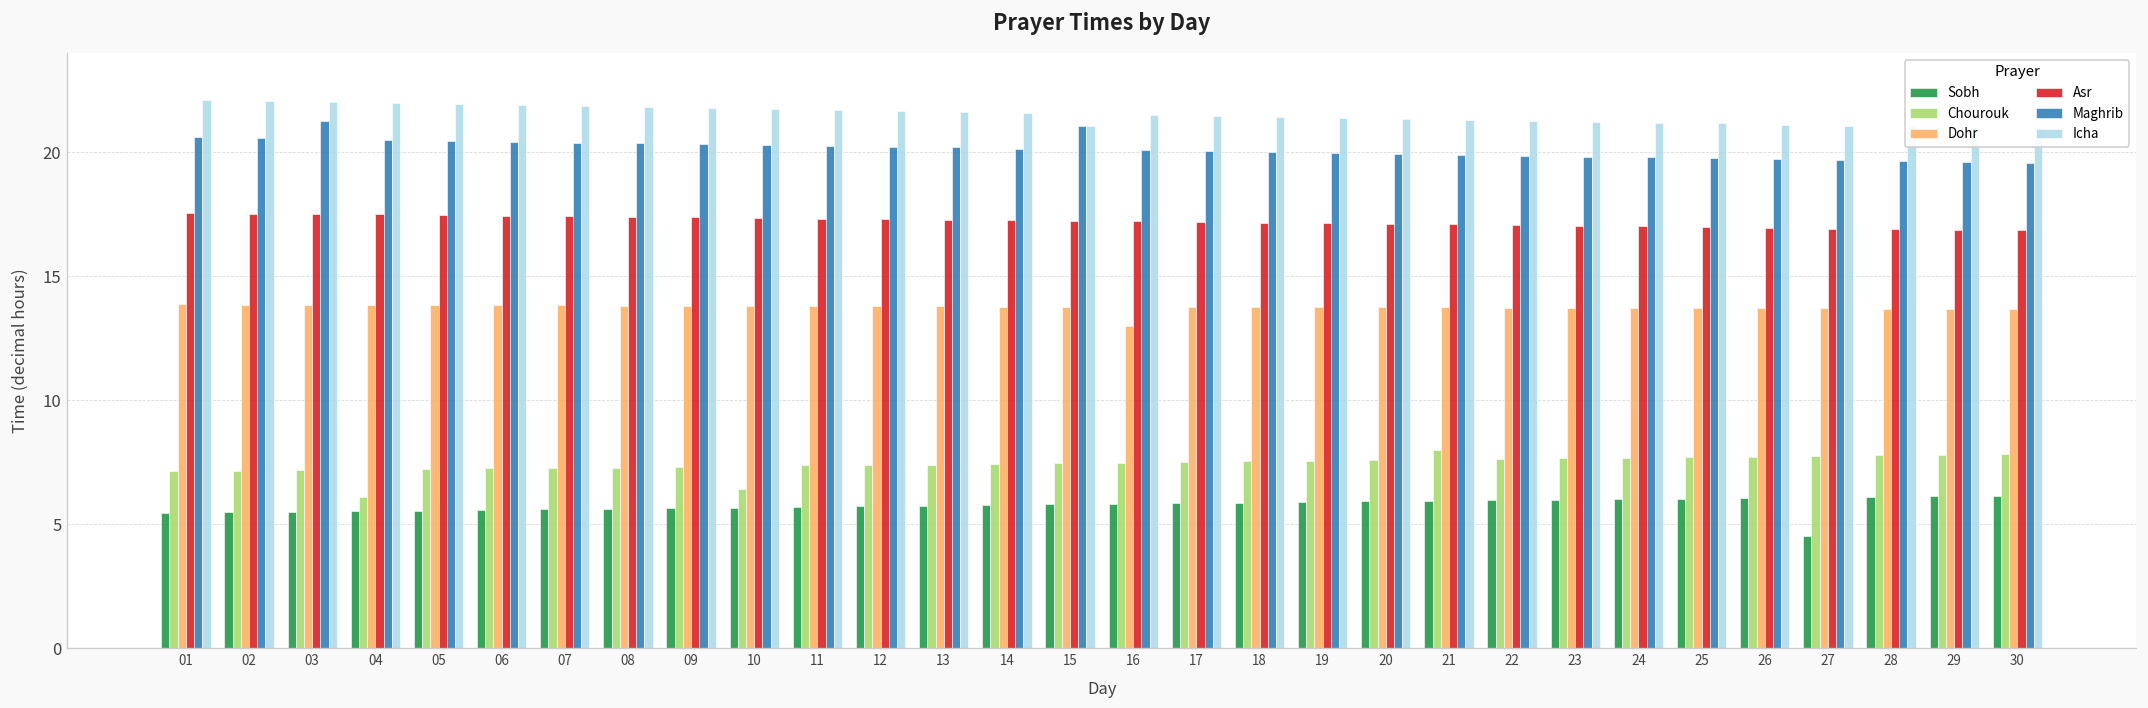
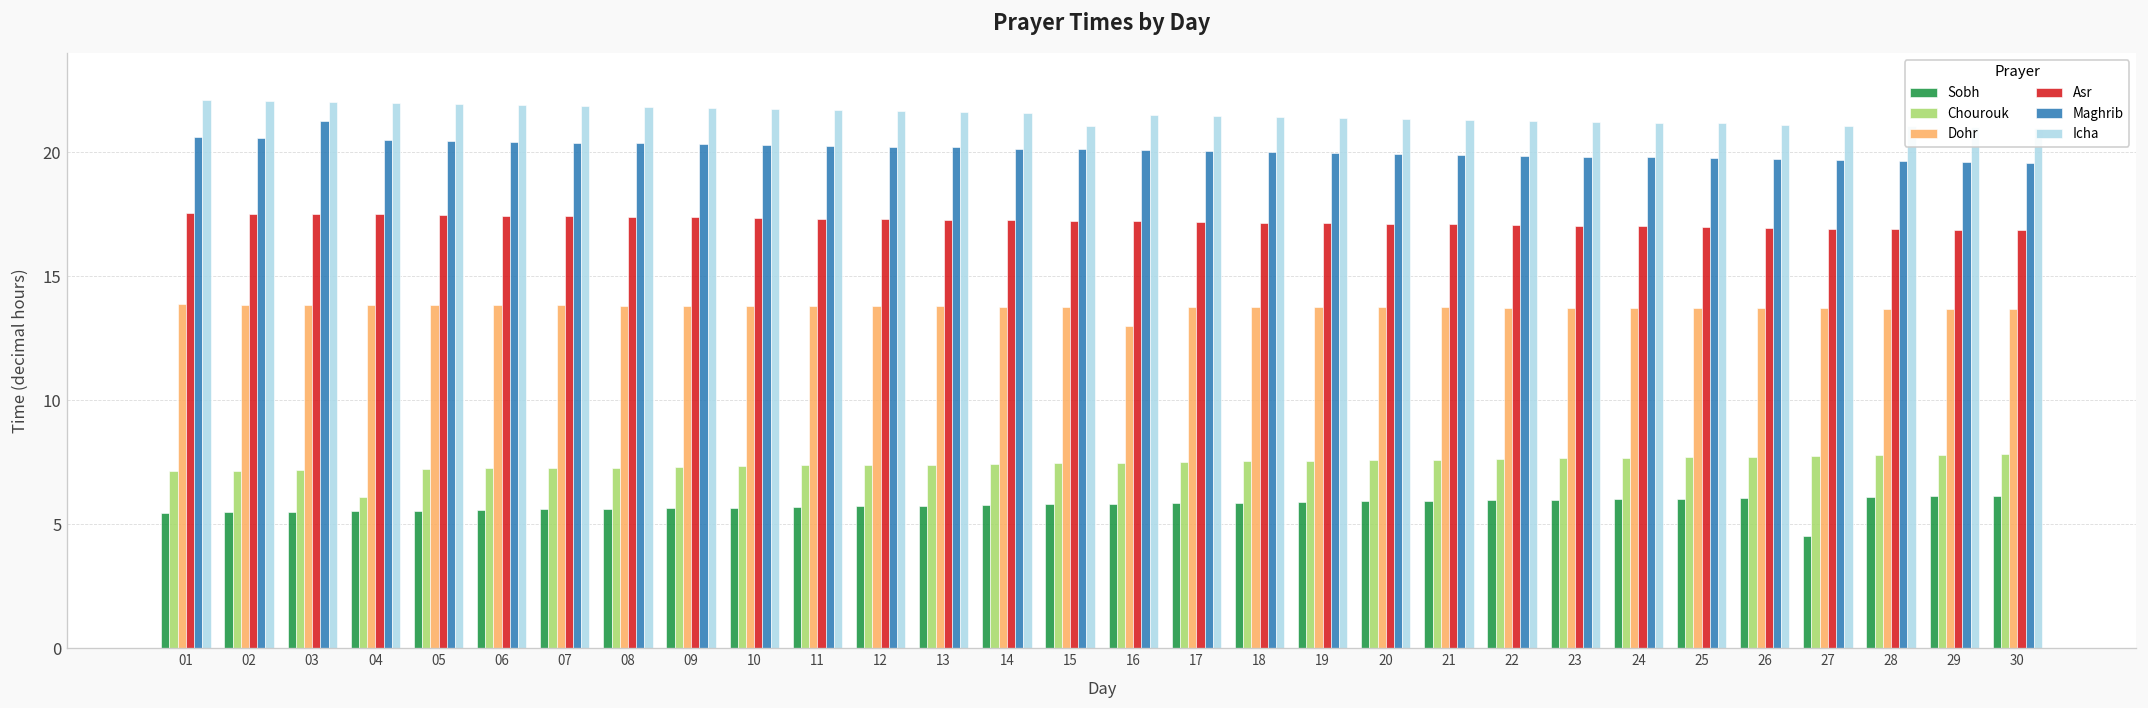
  {
    "Sobh": {
      "01": 5.4,
      "02": 5.5,
      "03": 5.5,
      "04": 5.5,
      "05": 5.6,
      "06": 5.6,
      "07": 5.6,
      "08": 5.6,
      "09": 5.7,
      "10": 5.7,
      "11": 5.7,
      "12": 5.7,
      "13": 5.8,
      "14": 5.8,
      "15": 5.8,
      "16": 5.8,
      "17": 5.9,
      "18": 5.9,
      "19": 5.9,
      "20": 5.9,
      "21": 5.9,
      "22": 6.0,
      "23": 6.0,
      "24": 6.0,
      "25": 6.0,
      "26": 6.1,
      "27": 4.5,
      "28": 6.1,
      "29": 6.1,
      "30": 6.2
    },
    "Chourouk": {
      "01": 7.1,
      "02": 7.2,
      "03": 7.2,
      "04": 6.1,
      "05": 7.2,
      "06": 7.3,
      "07": 7.3,
      "08": 7.3,
      "09": 7.3,
-     "10": 6.4,
+     "10": 7.3,
      "11": 7.4,
      "12": 7.4,
      "13": 7.4,
      "14": 7.4,
      "15": 7.5,
      "16": 7.5,
      "17": 7.5,
      "18": 7.5,
      "19": 7.6,
      "20": 7.6,
-     "21": 8.0,
+     "21": 7.6,
      "22": 7.6,
      "23": 7.7,
      "24": 7.7,
      "25": 7.7,
      "26": 7.7,
      "27": 7.7,
      "28": 7.8,
      "29": 7.8,
      "30": 7.8
    },
    "Dohr": {
      "01": 13.9,
      "02": 13.9,
      "03": 13.9,
      "04": 13.9,
      "05": 13.8,
      "06": 13.8,
      "07": 13.8,
      "08": 13.8,
      "09": 13.8,
      "10": 13.8,
      "11": 13.8,
      "12": 13.8,
      "13": 13.8,
      "14": 13.8,
      "15": 13.8,
      "16": 13.0,
      "17": 13.8,
      "18": 13.8,
      "19": 13.8,
      "20": 13.8,
      "21": 13.8,
      "22": 13.7,
      "23": 13.7,
      "24": 13.7,
      "25": 13.7,
      "26": 13.7,
      "27": 13.7,
      "28": 13.7,
      "29": 13.7,
      "30": 13.7
    },
    "Asr": {
      "01": 17.6,
      "02": 17.5,
      "03": 17.5,
      "04": 17.5,
      "05": 17.5,
      "06": 17.5,
      "07": 17.4,
      "08": 17.4,
      "09": 17.4,
      "10": 17.4,
      "11": 17.3,
      "12": 17.3,
      "13": 17.3,
      "14": 17.3,
      "15": 17.2,
      "16": 17.2,
      "17": 17.2,
      "18": 17.2,
      "19": 17.2,
      "20": 17.1,
      "21": 17.1,
      "22": 17.1,
      "23": 17.1,
      "24": 17.0,
      "25": 17.0,
      "26": 17.0,
      "27": 16.9,
      "28": 16.9,
      "29": 16.9,
      "30": 16.9
    },
    "Maghrib": {
      "01": 20.6,
      "02": 20.6,
      "03": 21.3,
      "04": 20.5,
      "05": 20.5,
      "06": 20.4,
      "07": 20.4,
      "08": 20.4,
      "09": 20.3,
      "10": 20.3,
      "11": 20.3,
      "12": 20.2,
      "13": 20.2,
      "14": 20.2,
-     "15": 21.1,
+     "15": 20.1,
      "16": 20.1,
      "17": 20.1,
      "18": 20.0,
      "19": 20.0,
      "20": 20.0,
      "21": 19.9,
      "22": 19.9,
      "23": 19.8,
      "24": 19.8,
      "25": 19.8,
      "26": 19.7,
      "27": 19.7,
      "28": 19.7,
      "29": 19.6,
      "30": 19.6
    },
    "Icha": {
      "01": 22.1,
      "02": 22.1,
      "03": 22.0,
      "04": 22.0,
      "05": 22.0,
      "06": 21.9,
      "07": 21.9,
      "08": 21.8,
      "09": 21.8,
      "10": 21.8,
      "11": 21.7,
      "12": 21.7,
      "13": 21.6,
      "14": 21.6,
      "15": 21.1,
      "16": 21.5,
      "17": 21.5,
      "18": 21.4,
      "19": 21.4,
      "20": 21.4,
      "21": 21.3,
      "22": 21.3,
      "23": 21.2,
      "24": 21.2,
      "25": 21.2,
      "26": 21.1,
      "27": 21.1
    }
  }
